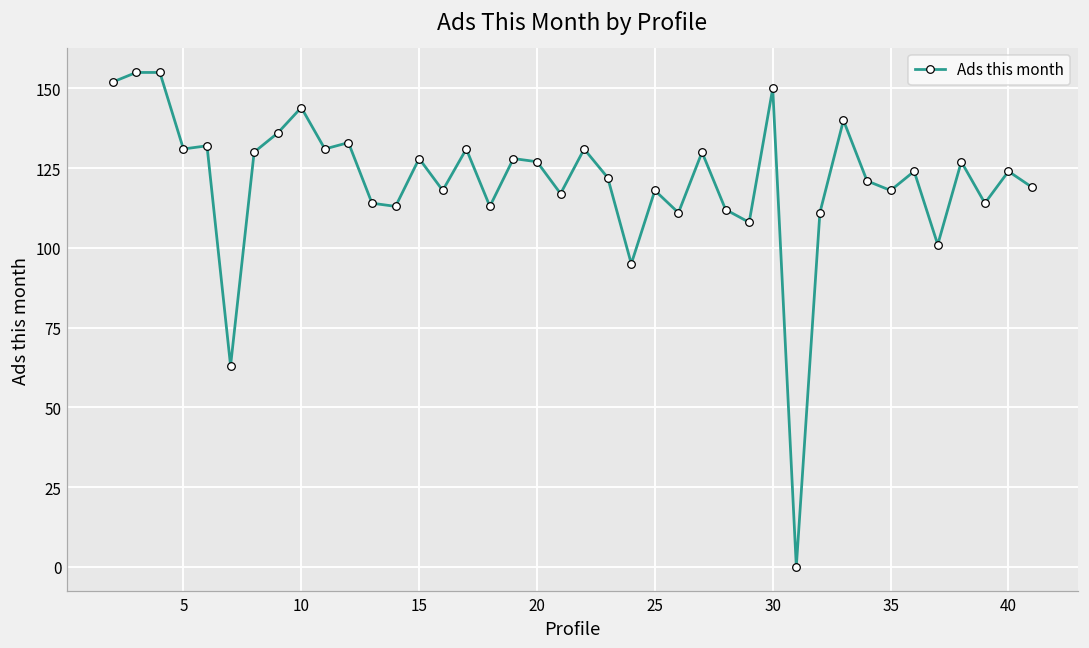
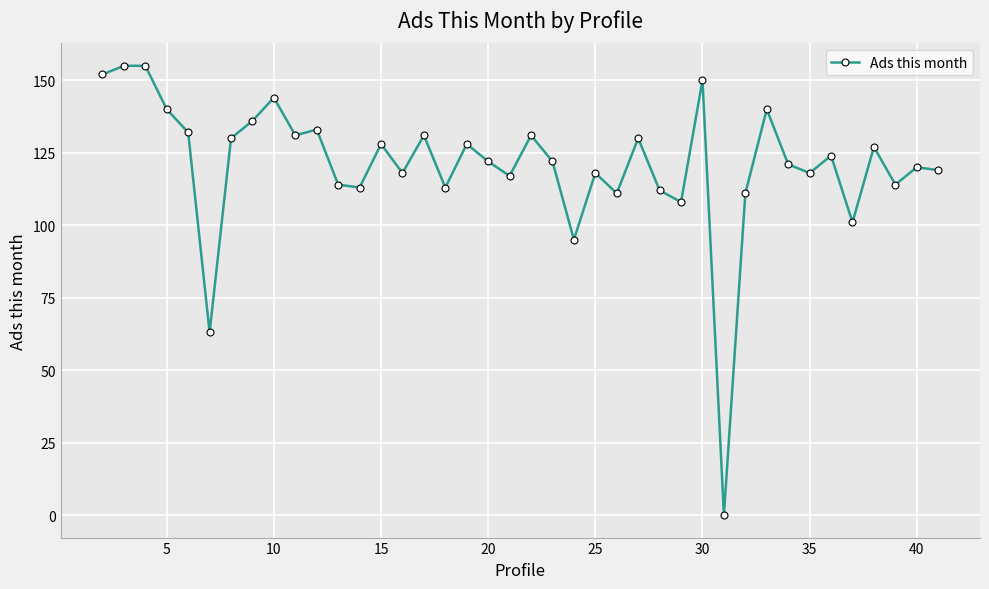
  {
-   "5": 131,
+   "5": 140,
    "10": 144,
    "15": 128,
-   "20": 127,
+   "20": 122,
    "25": 118,
    "30": 150,
    "35": 118,
-   "40": 124
+   "40": 120
  }
